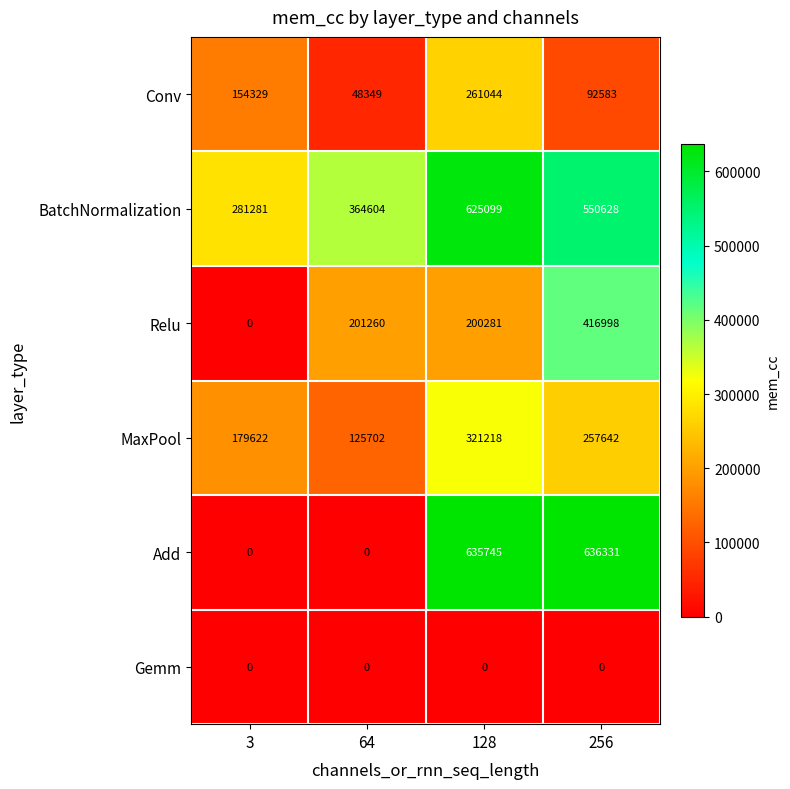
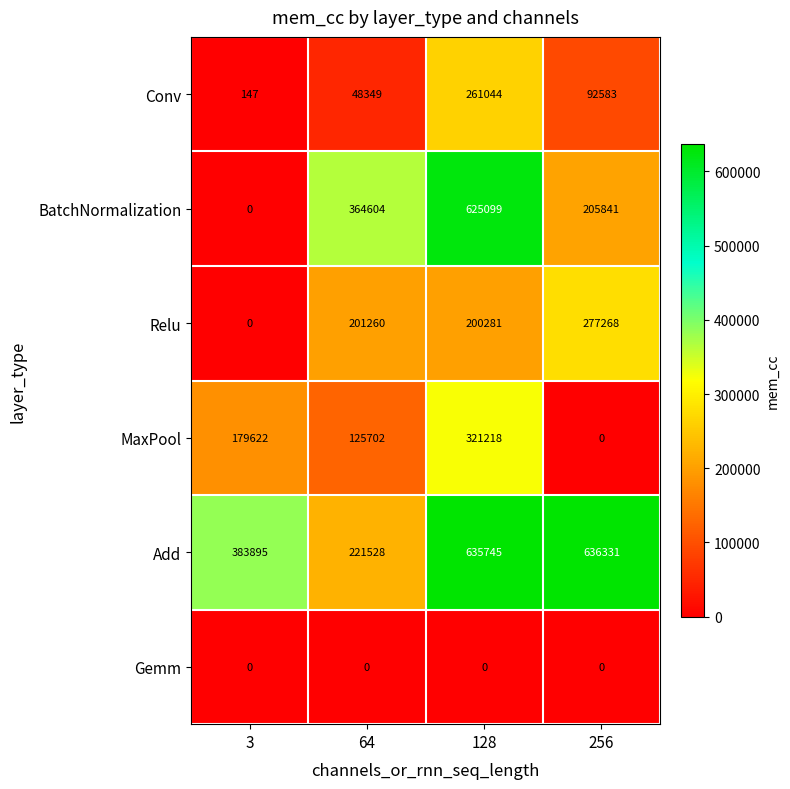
  {
    "Conv": {
-     "3": 154329,
+     "3": 147,
      "64": 48349,
      "128": 261044,
      "256": 92583
    },
    "BatchNormalization": {
-     "3": 281281,
+     "3": 0,
      "64": 364604,
      "128": 625099,
-     "256": 550628
+     "256": 205841
    },
    "Relu": {
      "3": 0,
      "64": 201260,
      "128": 200281,
-     "256": 416998
+     "256": 277268
    },
    "MaxPool": {
      "3": 179622,
      "64": 125702,
      "128": 321218,
-     "256": 257642
+     "256": 0
    },
    "Add": {
-     "3": 0,
-     "64": 0,
+     "3": 383895,
+     "64": 221528,
      "128": 635745,
      "256": 636331
    },
    "Gemm": {
      "3": 0,
      "64": 0,
      "128": 0,
      "256": 0
    }
  }
